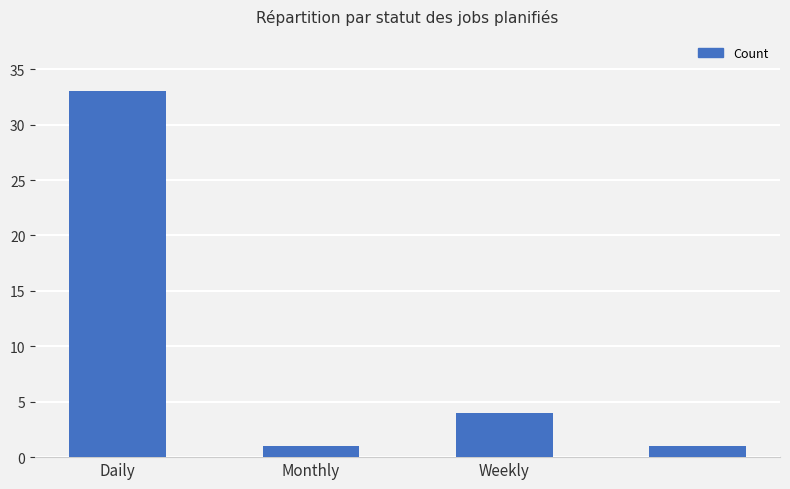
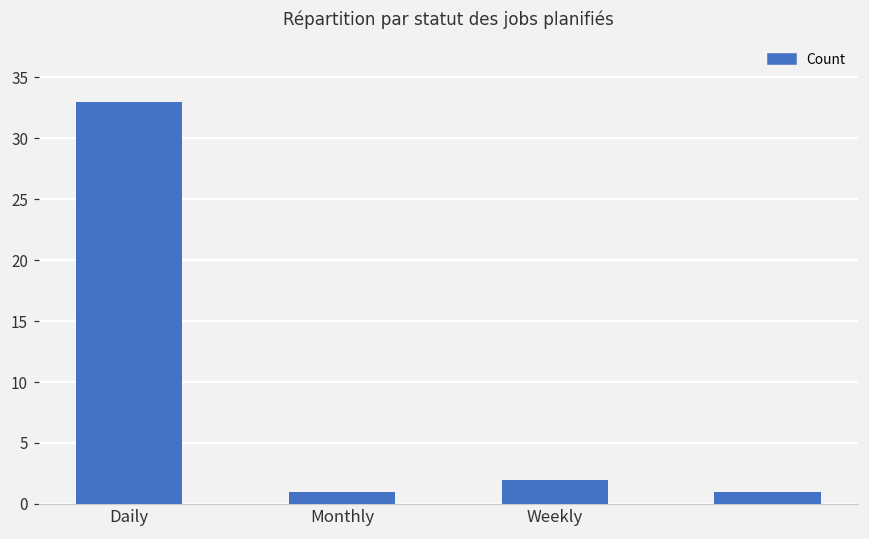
  {
    "Daily": 33,
    "Monthly": 1,
-   "Weekly": 4
+   "Weekly": 2
  }
